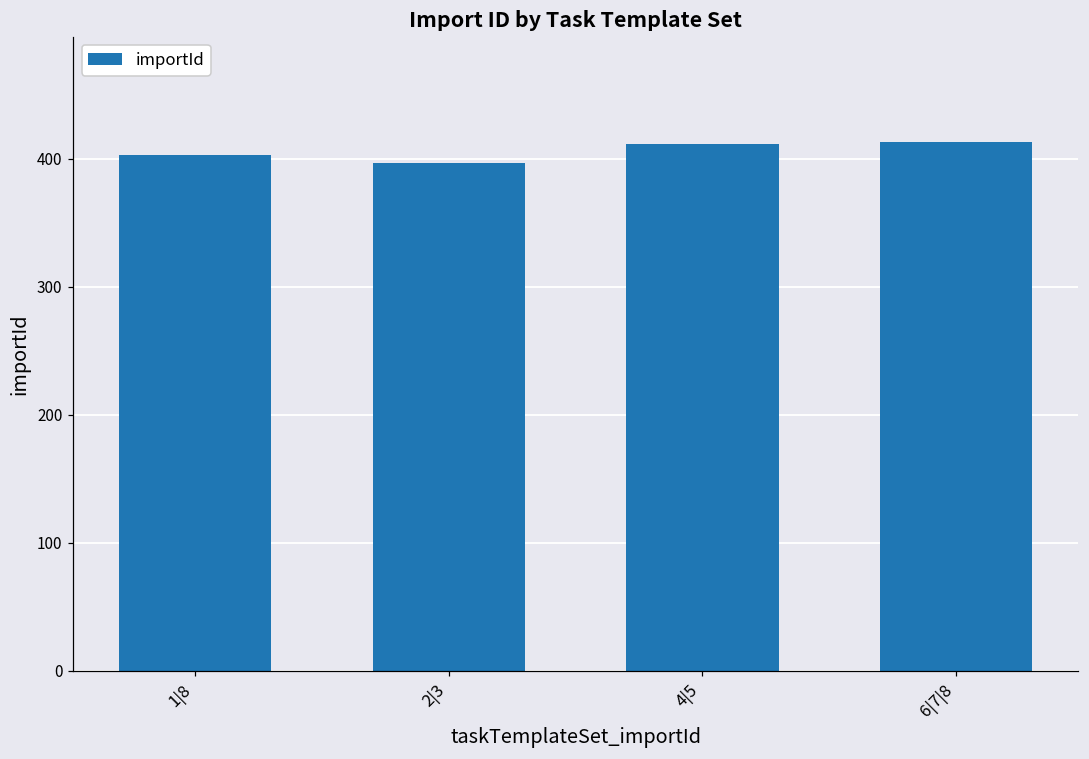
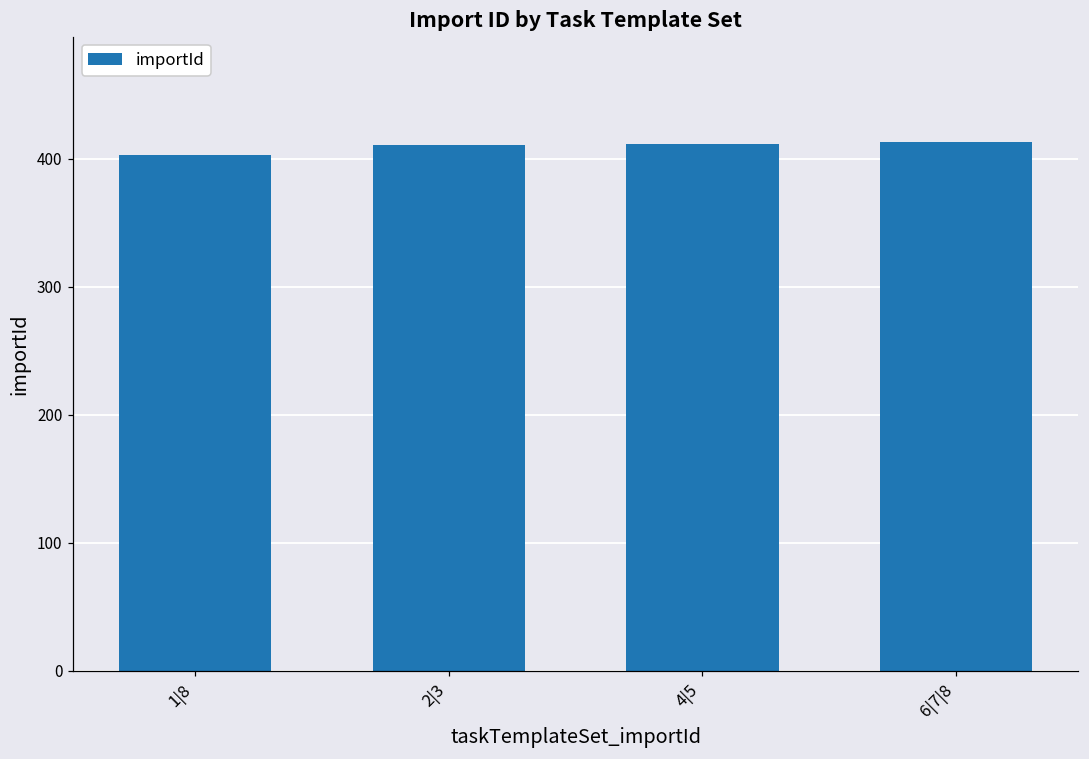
  {
    "1|8": 403,
-   "2|3": 397,
+   "2|3": 411,
    "4|5": 412,
    "6|7|8": 413
  }
